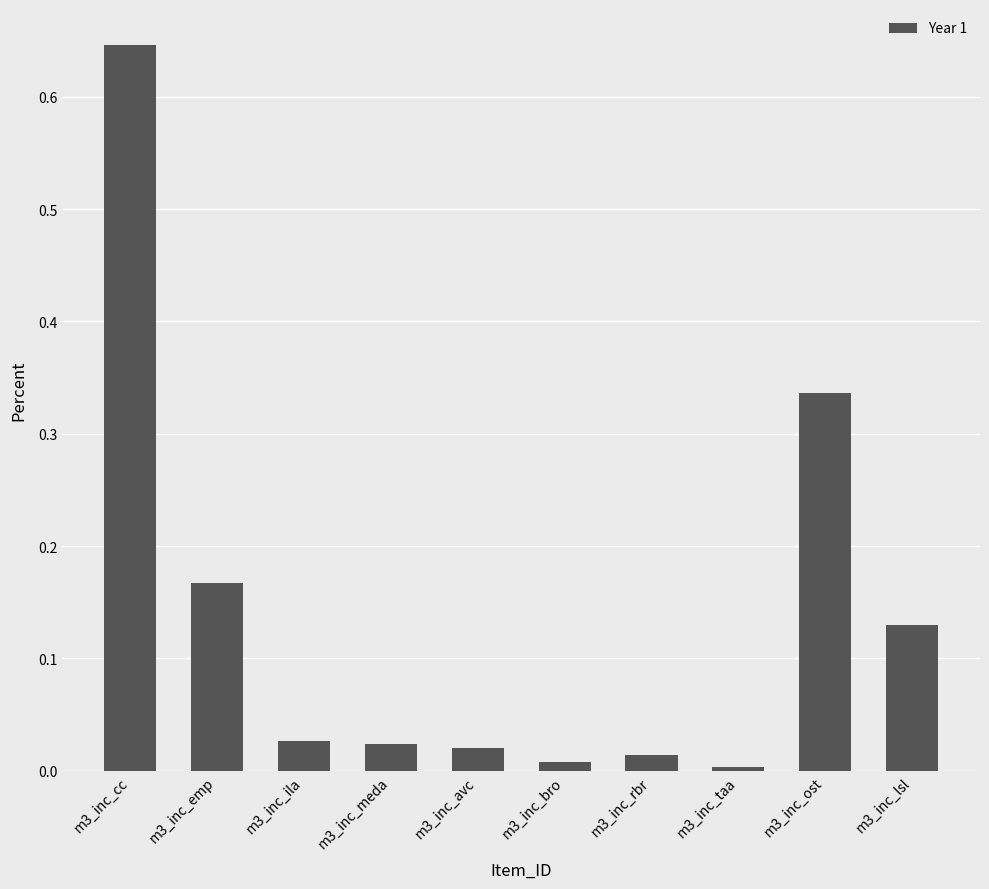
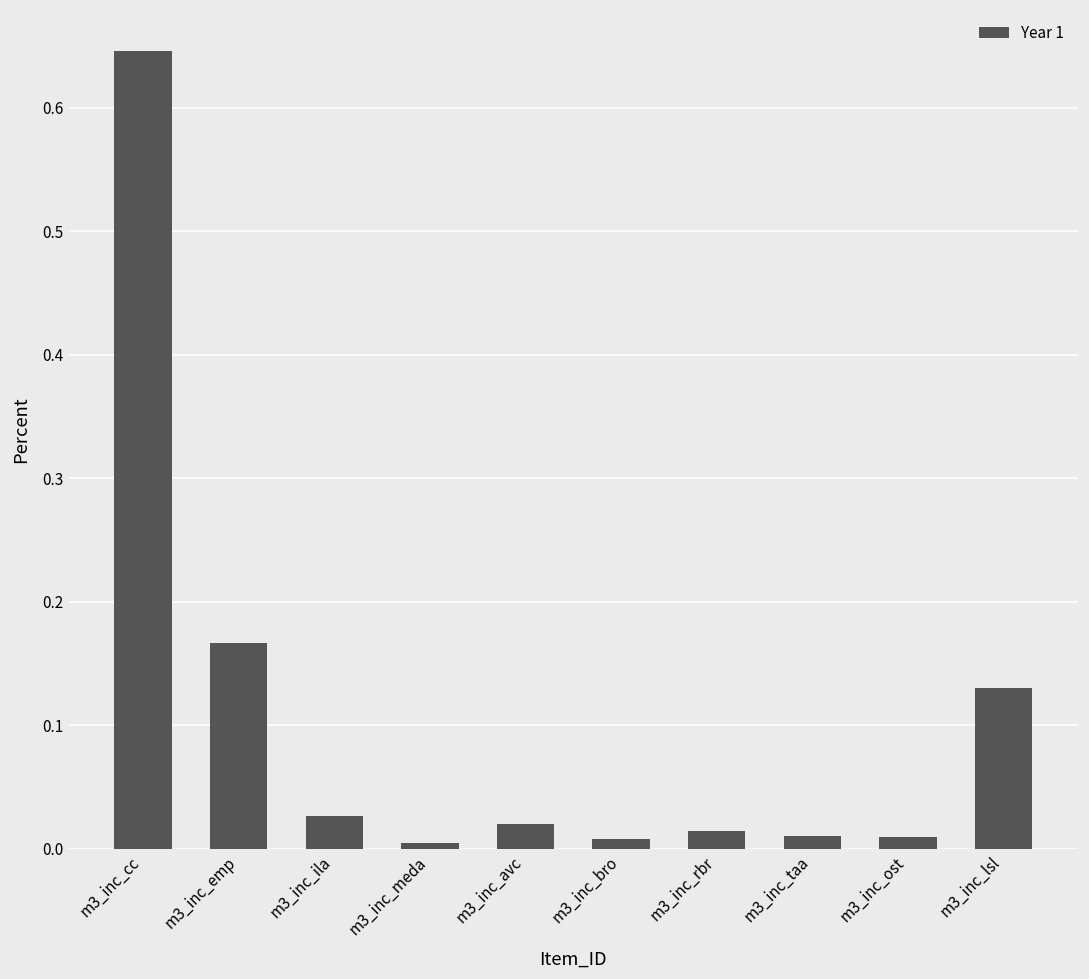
  {
    "m3_inc_cc": 0.646,
    "m3_inc_emp": 0.167,
    "m3_inc_ila": 0.026,
-   "m3_inc_meda": 0.024,
+   "m3_inc_meda": 0.004,
    "m3_inc_avc": 0.020,
    "m3_inc_bro": 0.008,
    "m3_inc_rbr": 0.014,
-   "m3_inc_taa": 0.004,
-   "m3_inc_ost": 0.336,
+   "m3_inc_taa": 0.011,
+   "m3_inc_ost": 0.010,
    "m3_inc_lsl": 0.130
  }
